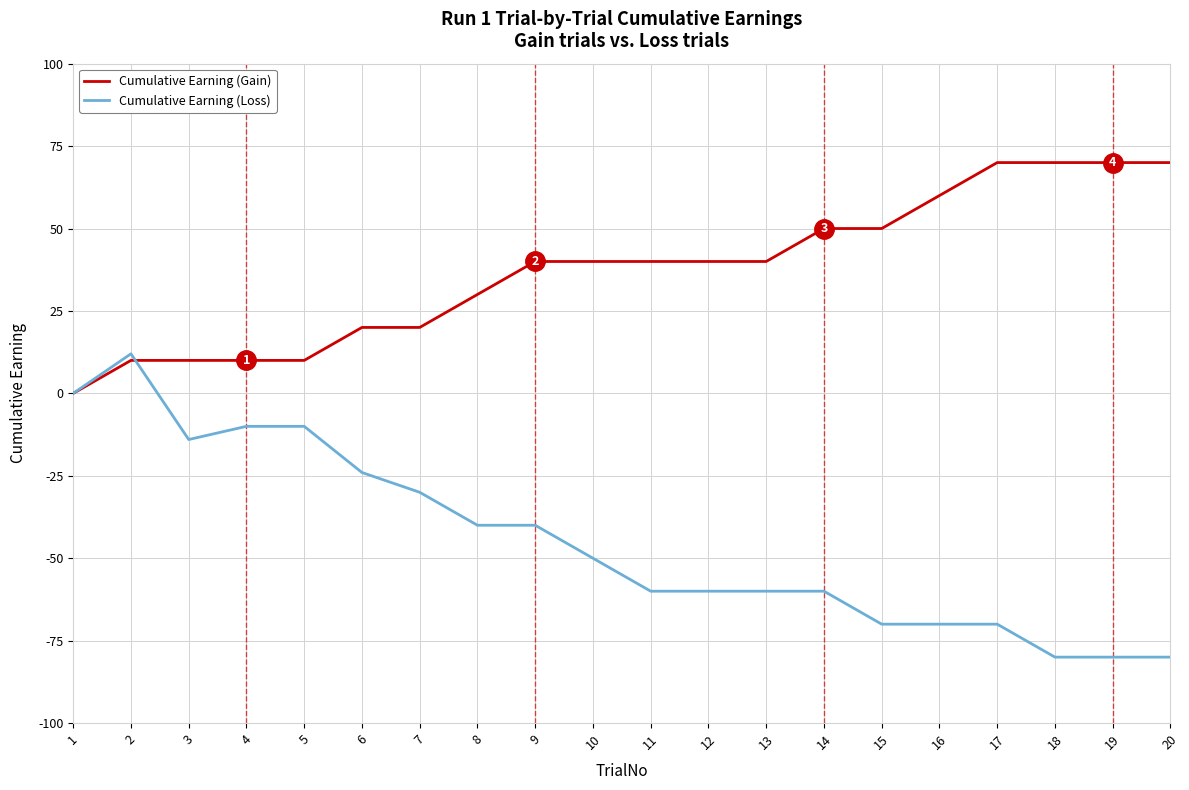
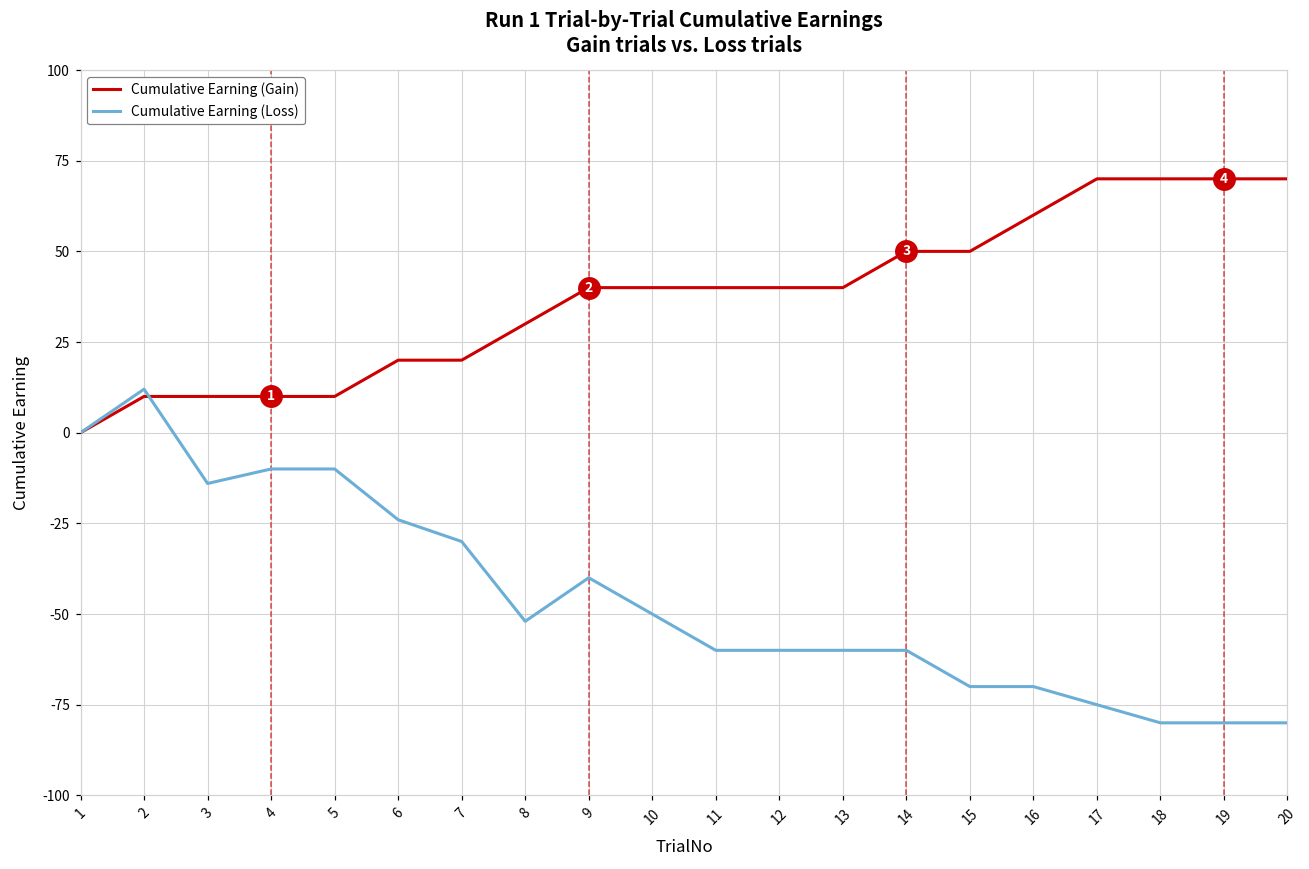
  {
    "Cumulative Earning (Loss)": {
      "2": 12,
      "3": -14,
      "4": -10,
      "5": -10,
      "6": -24,
      "7": -30,
-     "8": -40,
+     "8": -52,
      "9": -40,
      "10": -50,
      "11": -60,
      "12": -60,
      "13": -60,
      "14": -60,
      "15": -70,
      "16": -70,
-     "17": -70,
+     "17": -75,
      "18": -80,
      "19": -80,
      "20": -80
    }
  }
